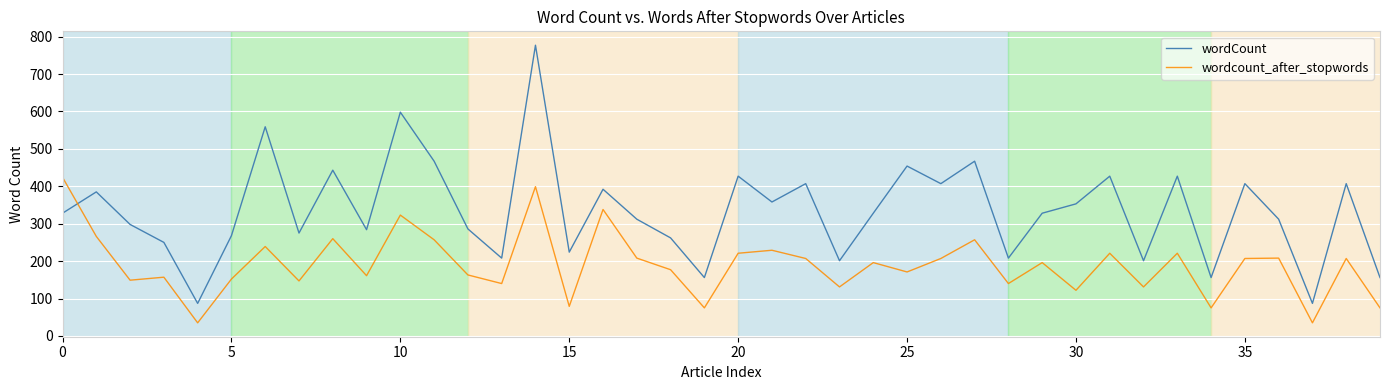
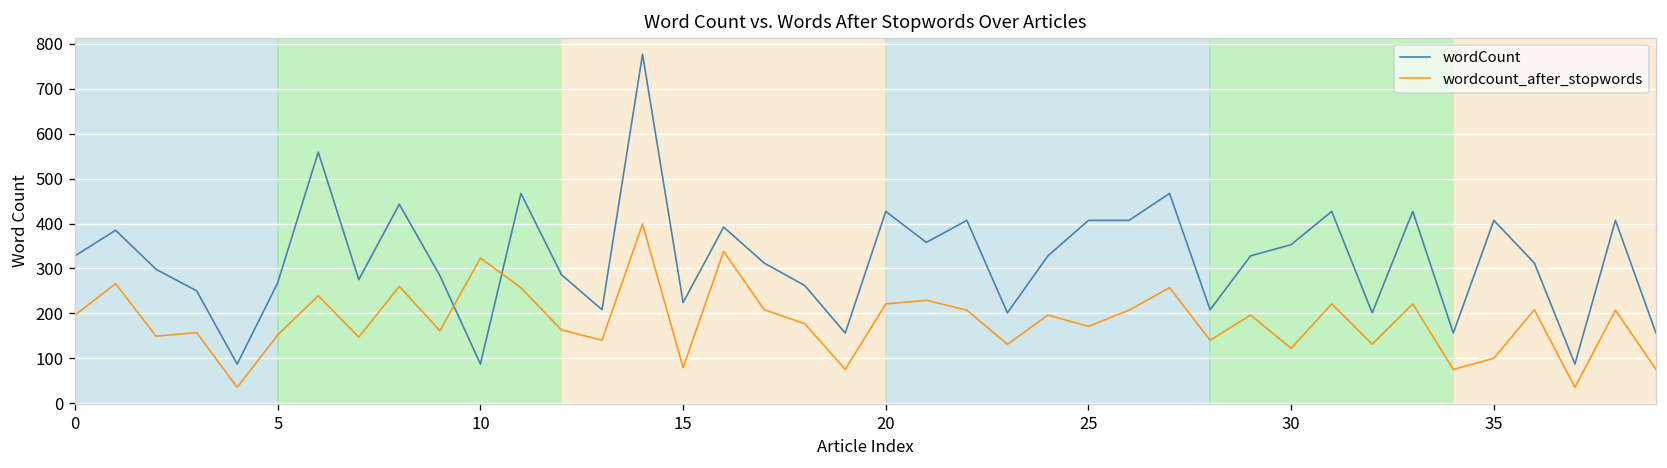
  {
    "wordCount": {
      "0": 330,
      "5": 270,
-     "10": 600,
+     "10": 90,
      "15": 220,
      "20": 430,
-     "25": 450,
+     "25": 410,
      "30": 350,
      "35": 410
    },
    "wordcount_after_stopwords": {
-     "0": 420,
+     "0": 200,
      "5": 150,
      "10": 320,
      "15": 80,
      "20": 220,
      "25": 170,
      "30": 120,
-     "35": 210
+     "35": 100
    }
  }
